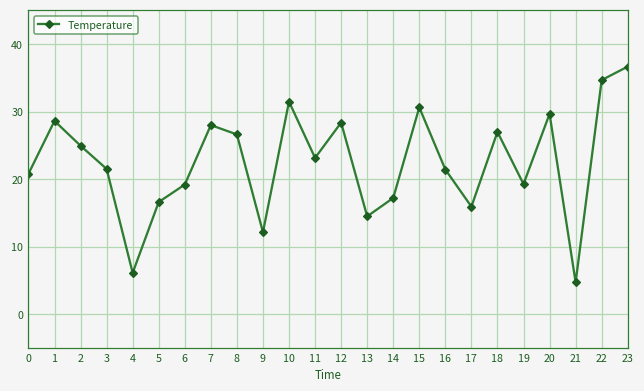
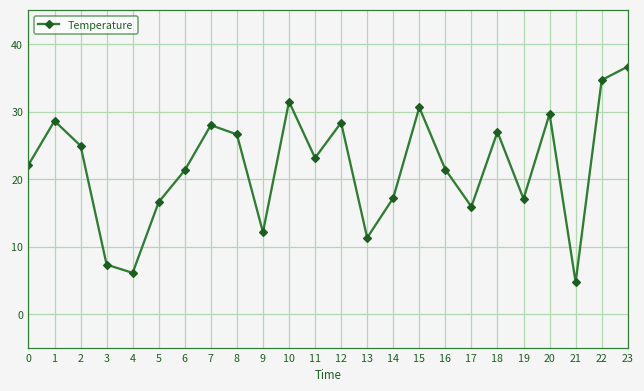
  {
-   "0": 21,
+   "0": 22,
    "1": 29,
    "2": 25,
-   "3": 22,
+   "3": 7,
    "4": 6,
    "5": 17,
-   "6": 19,
+   "6": 21,
    "7": 28,
    "8": 27,
    "9": 12,
    "10": 31,
    "11": 23,
    "12": 28,
-   "13": 14,
+   "13": 11,
    "14": 17,
    "15": 31,
    "16": 21,
    "17": 16,
    "18": 27,
-   "19": 19,
+   "19": 17,
    "20": 30,
    "21": 5,
    "22": 35,
    "23": 37
  }
